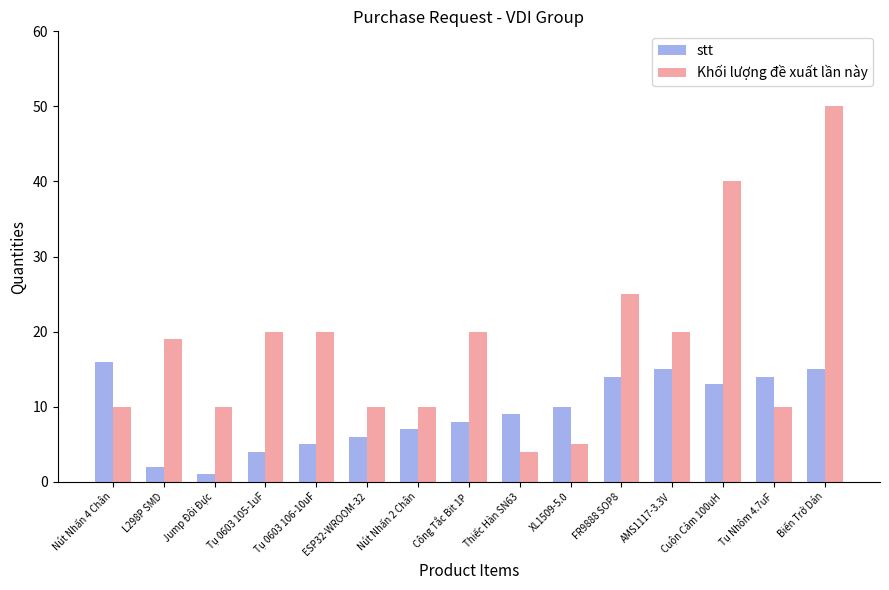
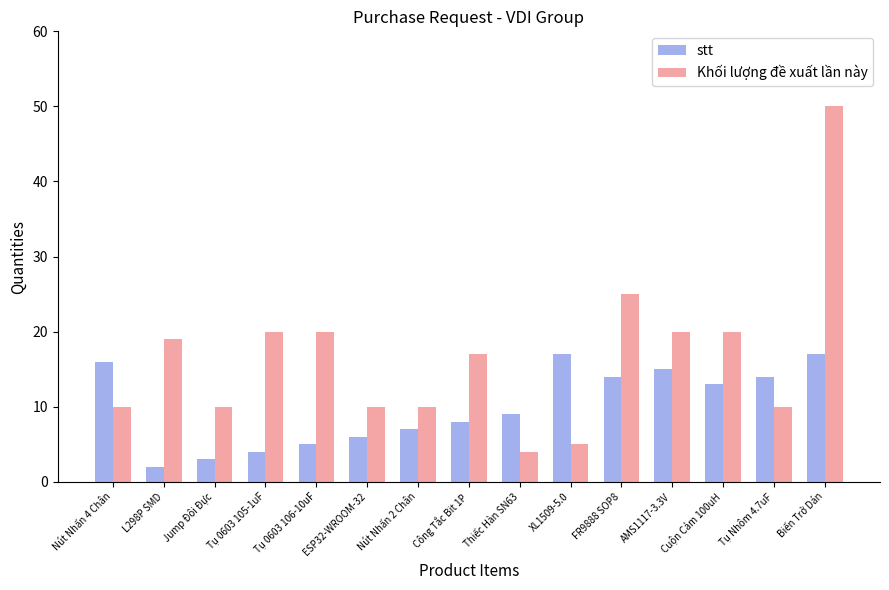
  {
    "stt": {
      "Nút Nhấn 4 Chân": 16,
      "L298P SMD": 2,
-     "Jump Đôi Đực": 1,
+     "Jump Đôi Đực": 3,
      "Tụ 0603 105-1uF": 4,
      "Tụ 0603 106-10uF": 5,
      "ESP32-WROOM-32": 6,
      "Nút Nhấn 2 Chân": 7,
      "Công Tắc Bit 1P": 8,
      "Thiếc Hàn SN63": 9,
-     "XL1509-5.0": 10,
+     "XL1509-5.0": 17,
      "FR9888 SOP8": 14,
      "AMS1117-3.3V": 15,
      "Cuộn Cảm 100uH": 13,
      "Tụ Nhôm 4.7uF": 14,
-     "Biến Trở Dán": 15
+     "Biến Trở Dán": 17
    },
    "Khối lượng đề xuất lần này": {
      "Nút Nhấn 4 Chân": 10,
      "L298P SMD": 19,
      "Jump Đôi Đực": 10,
      "Tụ 0603 105-1uF": 20,
      "Tụ 0603 106-10uF": 20,
      "ESP32-WROOM-32": 10,
      "Nút Nhấn 2 Chân": 10,
-     "Công Tắc Bit 1P": 20,
+     "Công Tắc Bit 1P": 17,
      "Thiếc Hàn SN63": 4,
      "XL1509-5.0": 5,
      "FR9888 SOP8": 25,
      "AMS1117-3.3V": 20,
-     "Cuộn Cảm 100uH": 40,
+     "Cuộn Cảm 100uH": 20,
      "Tụ Nhôm 4.7uF": 10,
      "Biến Trở Dán": 50
    }
  }
